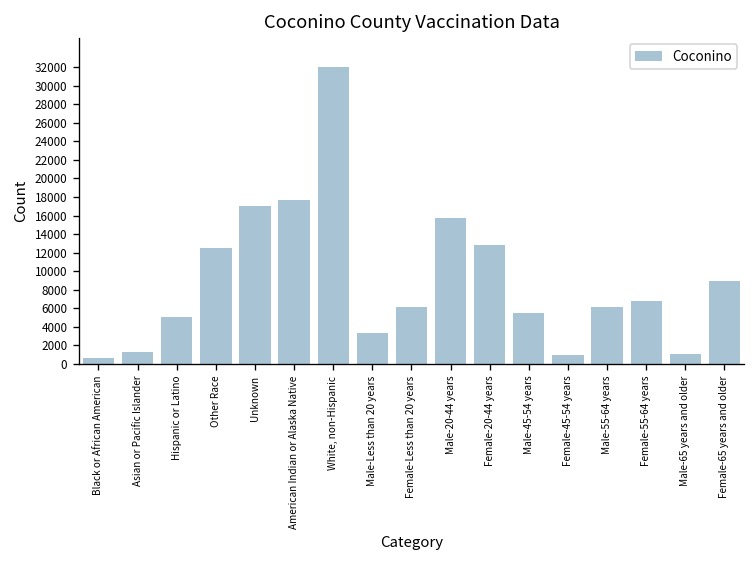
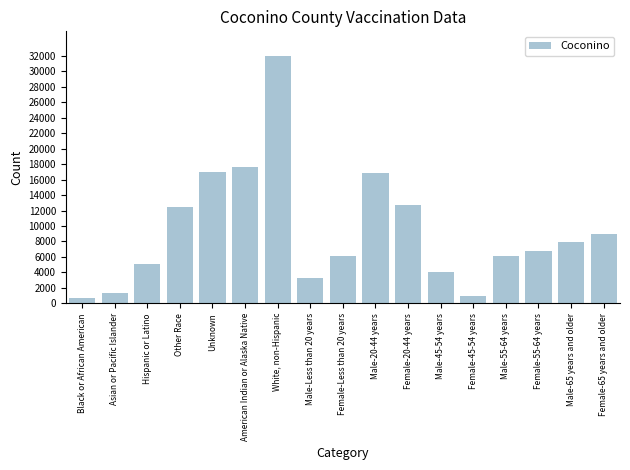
  {
    "Black or African American": 1000,
    "Asian or Pacific Islander": 1000,
    "Hispanic or Latino": 5000,
    "Other Race": 12000,
    "Unknown": 17000,
    "American Indian or Alaska Native": 18000,
    "White, non-Hispanic": 32000,
    "Male-Less than 20 years": 3000,
    "Female-Less than 20 years": 6000,
-   "Male-20-44 years": 16000,
+   "Male-20-44 years": 17000,
    "Female-20-44 years": 13000,
-   "Male-45-54 years": 6000,
+   "Male-45-54 years": 4000,
    "Female-45-54 years": 1000,
    "Male-55-64 years": 6000,
    "Female-55-64 years": 7000,
-   "Male-65 years and older": 1000,
+   "Male-65 years and older": 8000,
    "Female-65 years and older": 9000
  }
